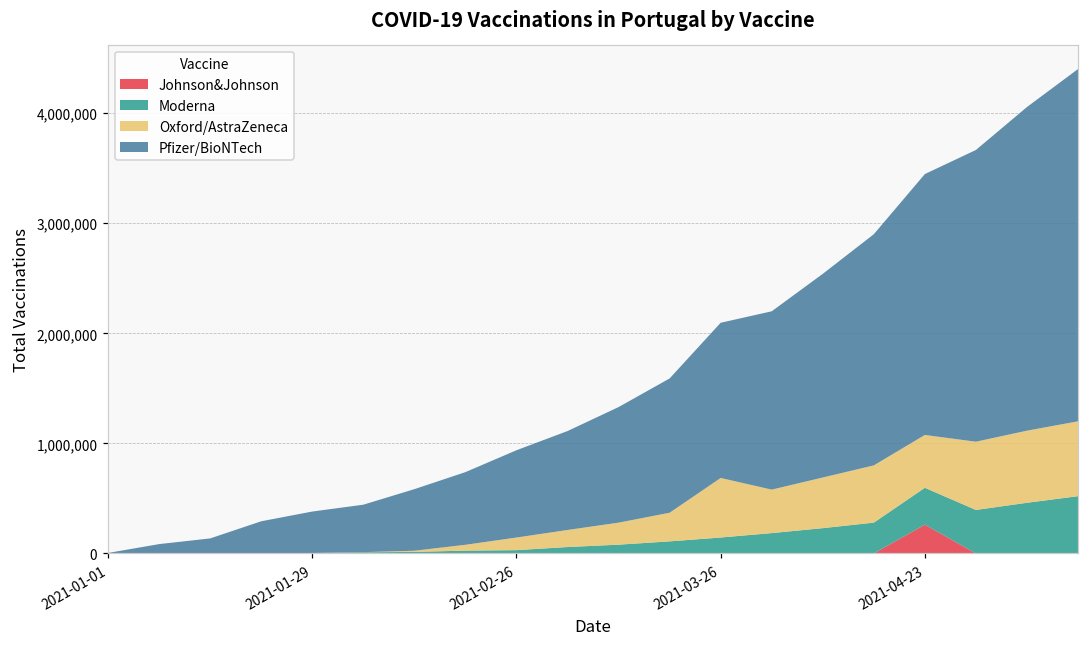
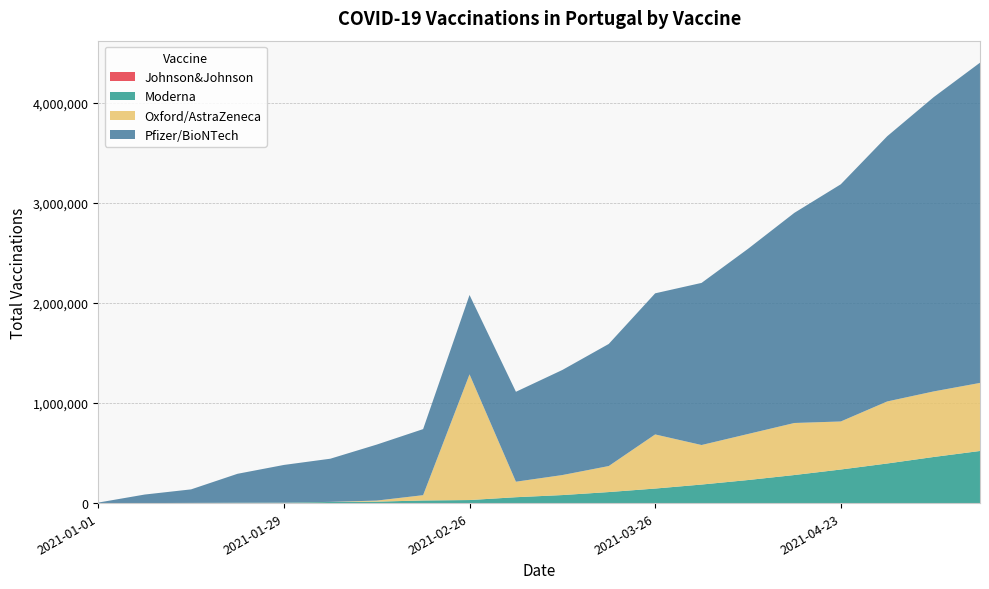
  {
    "Johnson&Johnson": {
-     "2021-04-23": "260,000"
+     "2021-04-23": "0"
    },
    "Oxford/AstraZeneca": {
-     "2021-02-26": "110,000",
+     "2021-02-26": "1,260,000",
      "2021-03-26": "540,000",
      "2021-04-23": "480,000"
    }
  }
